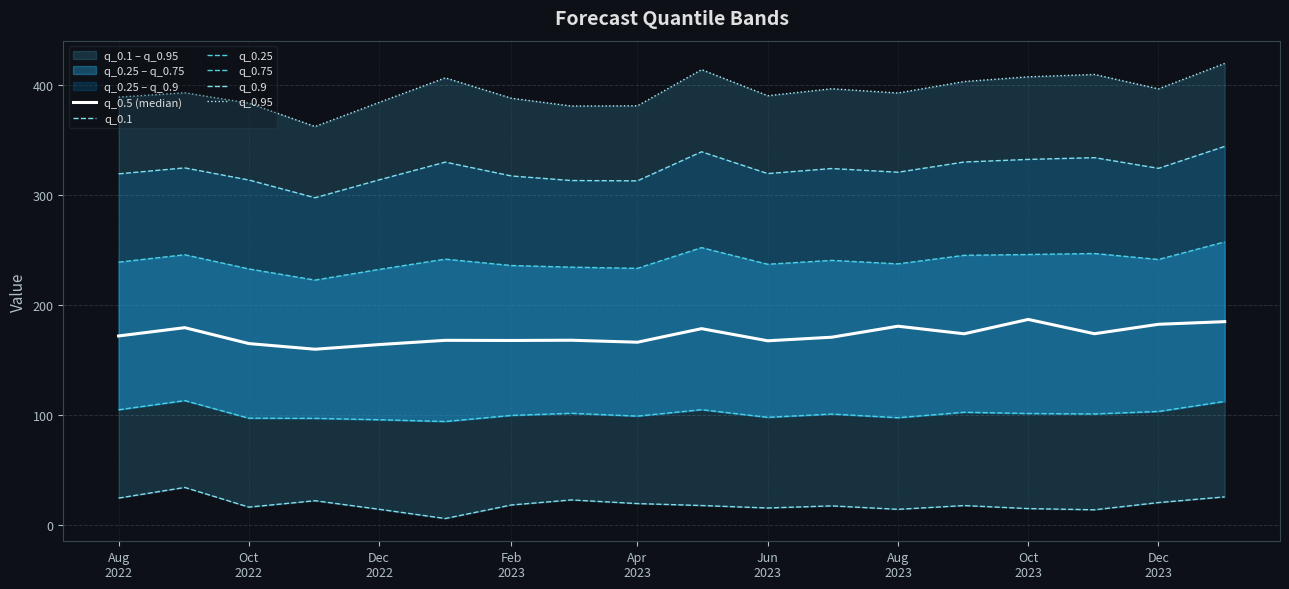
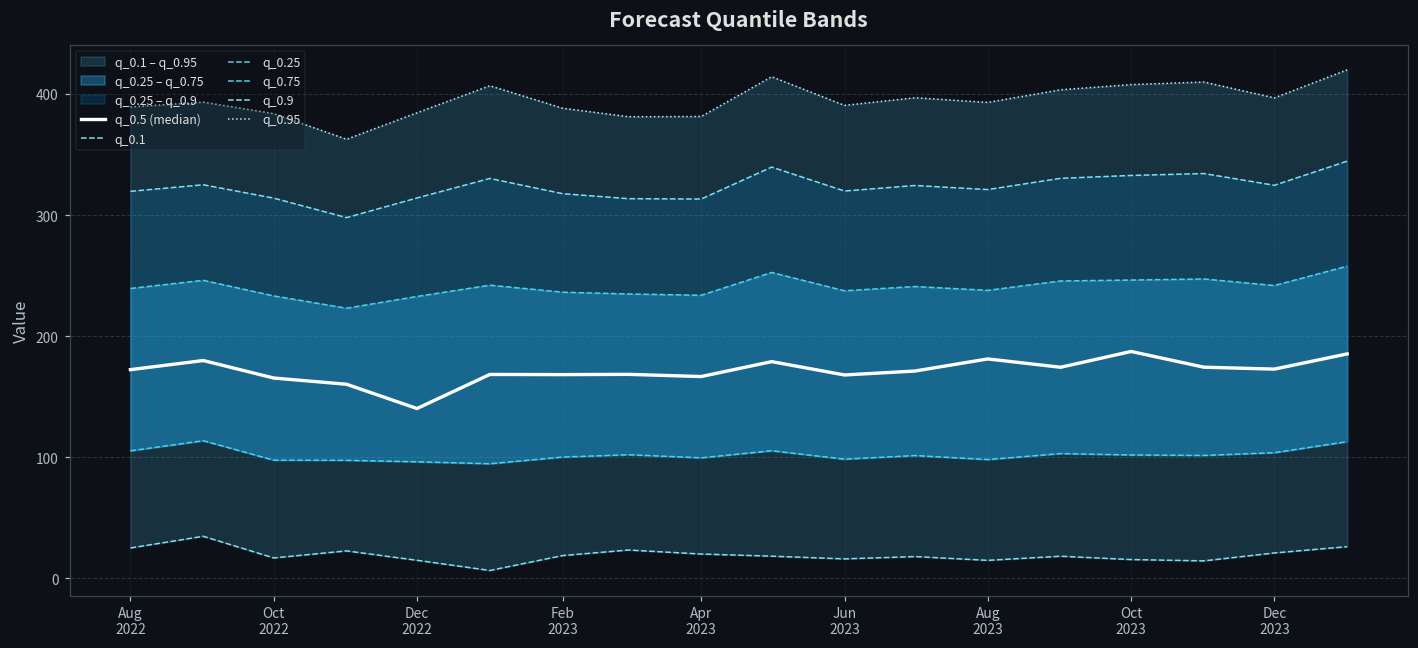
  {
    "q_0.5 (median)": {
      "Aug 2022": 172,
      "Oct 2022": 165,
-     "Dec 2022": 164,
+     "Dec 2022": 140,
      "Feb 2023": 168,
      "Apr 2023": 167,
      "Jun 2023": 168,
      "Aug 2023": 181,
      "Oct 2023": 187,
-     "Dec 2023": 183
+     "Dec 2023": 173
    }
  }
